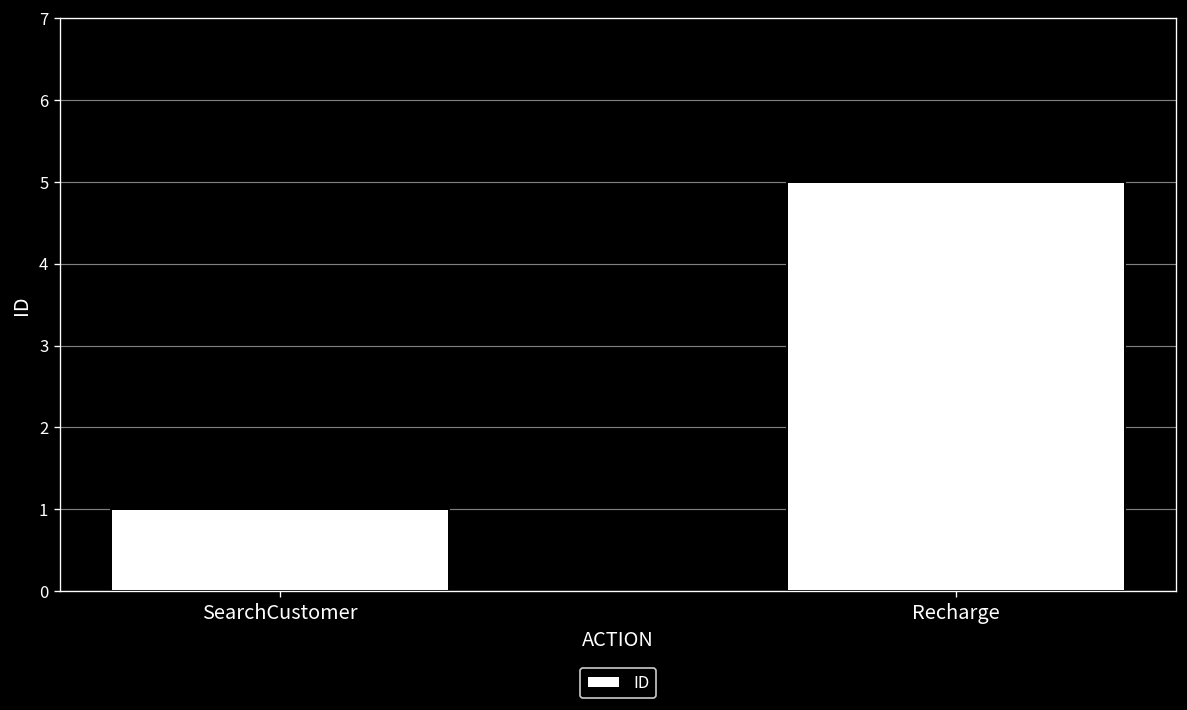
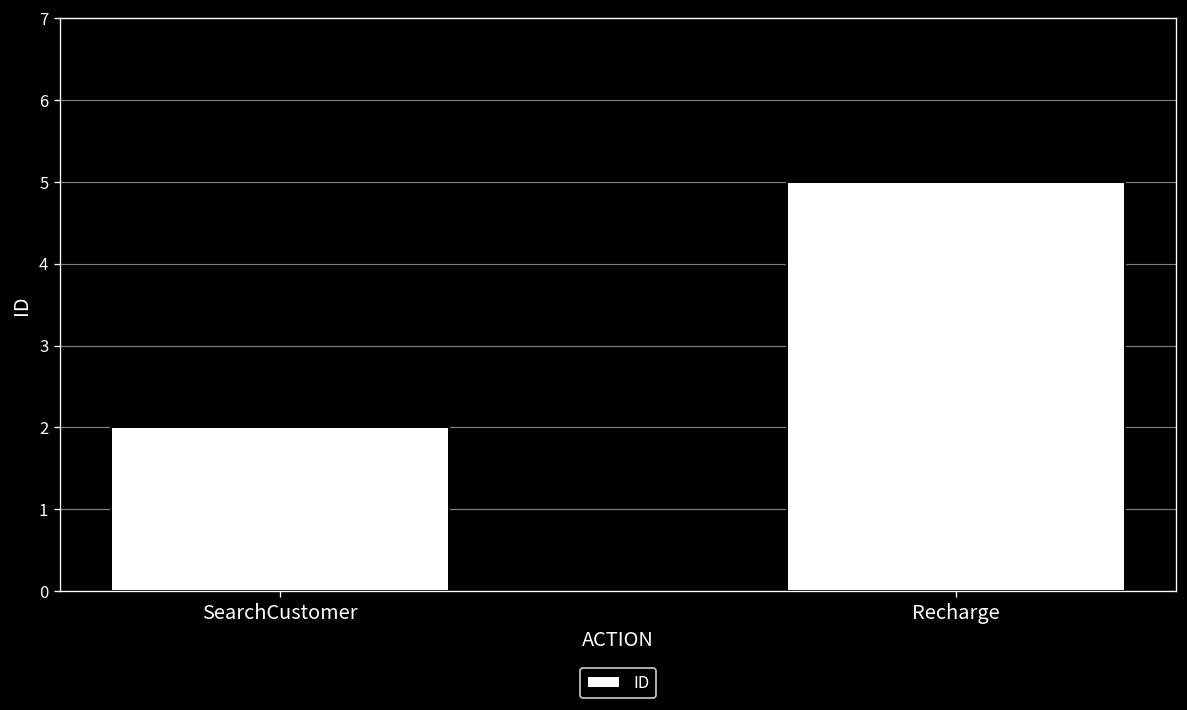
  {
-   "SearchCustomer": 1,
+   "SearchCustomer": 2,
    "Recharge": 5
  }
